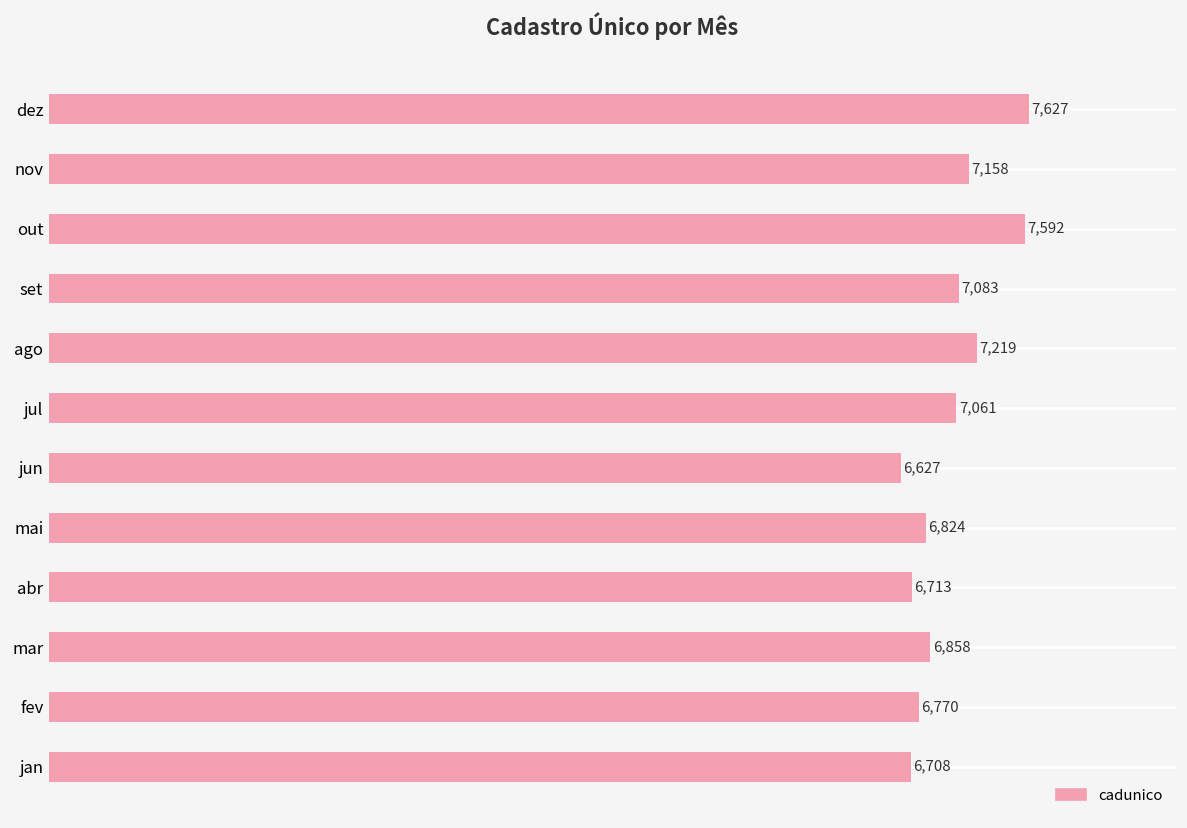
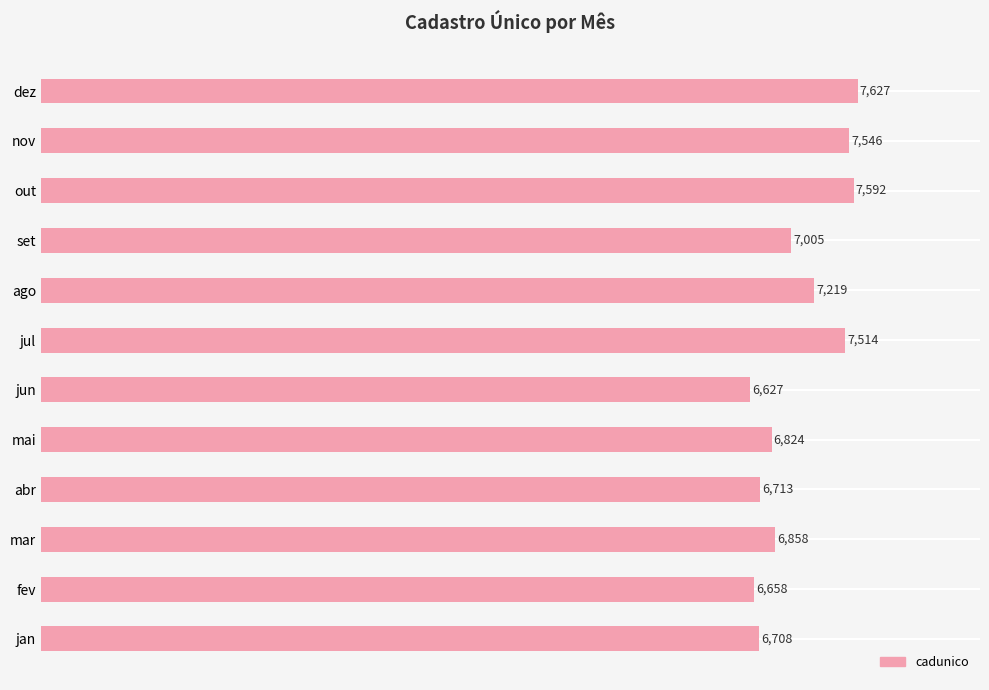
  {
    "dez": "7,627",
-   "nov": "7,158",
+   "nov": "7,546",
    "out": "7,592",
-   "set": "7,083",
+   "set": "7,005",
    "ago": "7,219",
-   "jul": "7,061",
+   "jul": "7,514",
    "jun": "6,627",
    "mai": "6,824",
    "abr": "6,713",
    "mar": "6,858",
-   "fev": "6,770",
+   "fev": "6,658",
    "jan": "6,708"
  }
